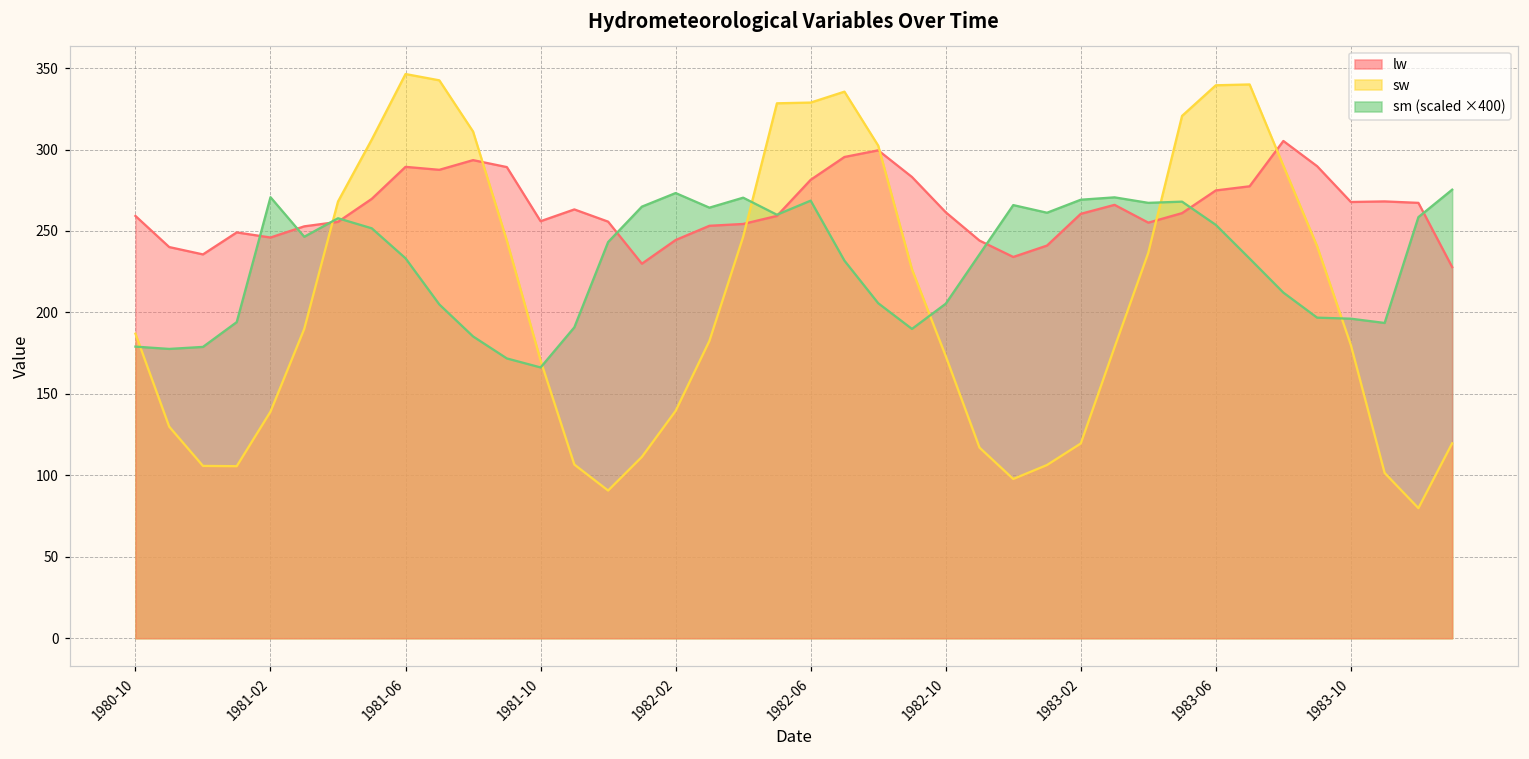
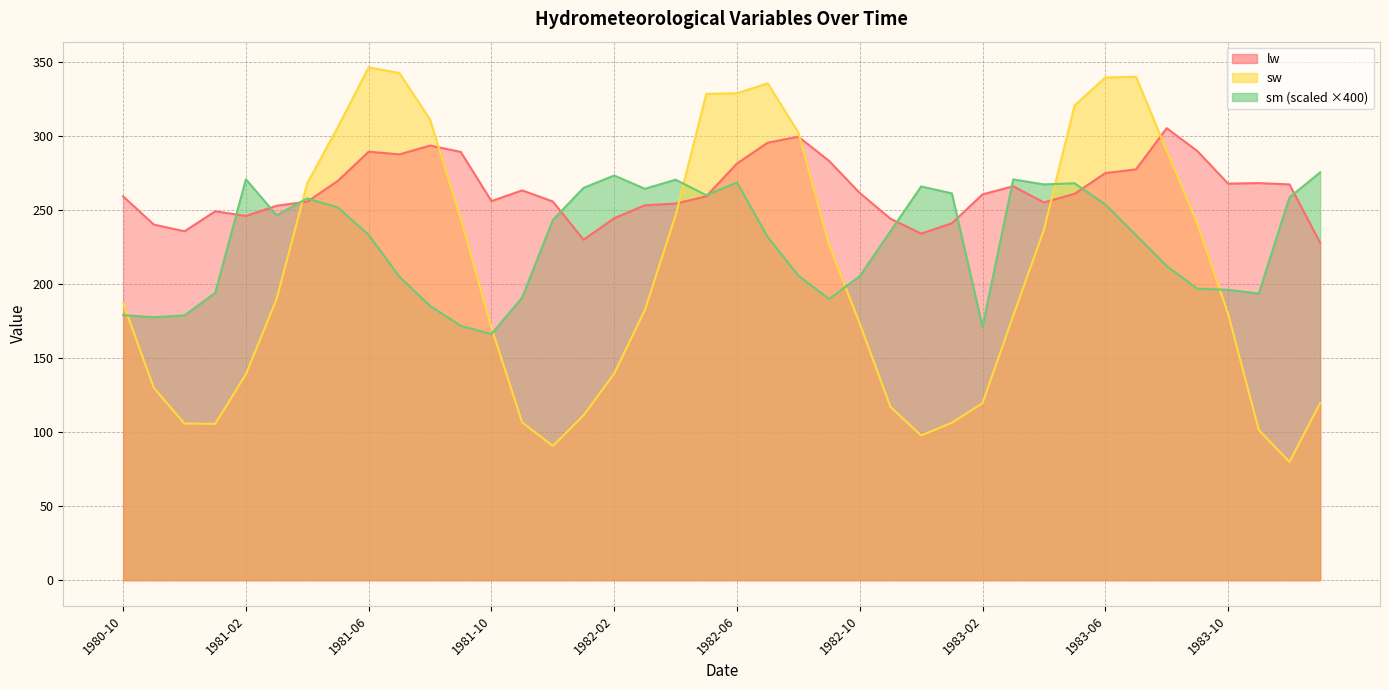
  {
    "sm (scaled ×400)": {
      "1980-10": 179,
      "1981-02": 271,
      "1981-06": 233,
      "1981-10": 166,
      "1982-02": 273,
      "1982-06": 269,
      "1982-10": 205,
-     "1983-02": 269,
+     "1983-02": 171,
      "1983-06": 254,
      "1983-10": 196
    },
    "sw": {
      "1980-10": 187,
      "1981-02": 139,
      "1981-06": 346,
      "1981-10": 171,
      "1982-02": 140,
      "1982-06": 329,
      "1982-10": 173,
      "1983-02": 120,
      "1983-06": 339,
      "1983-10": 180
    },
    "lw": {
      "1980-10": 259,
      "1981-02": 246,
      "1981-06": 289,
      "1981-10": 256,
      "1982-02": 244,
      "1982-06": 281,
      "1982-10": 261,
      "1983-02": 261,
      "1983-06": 275,
      "1983-10": 268
    }
  }
